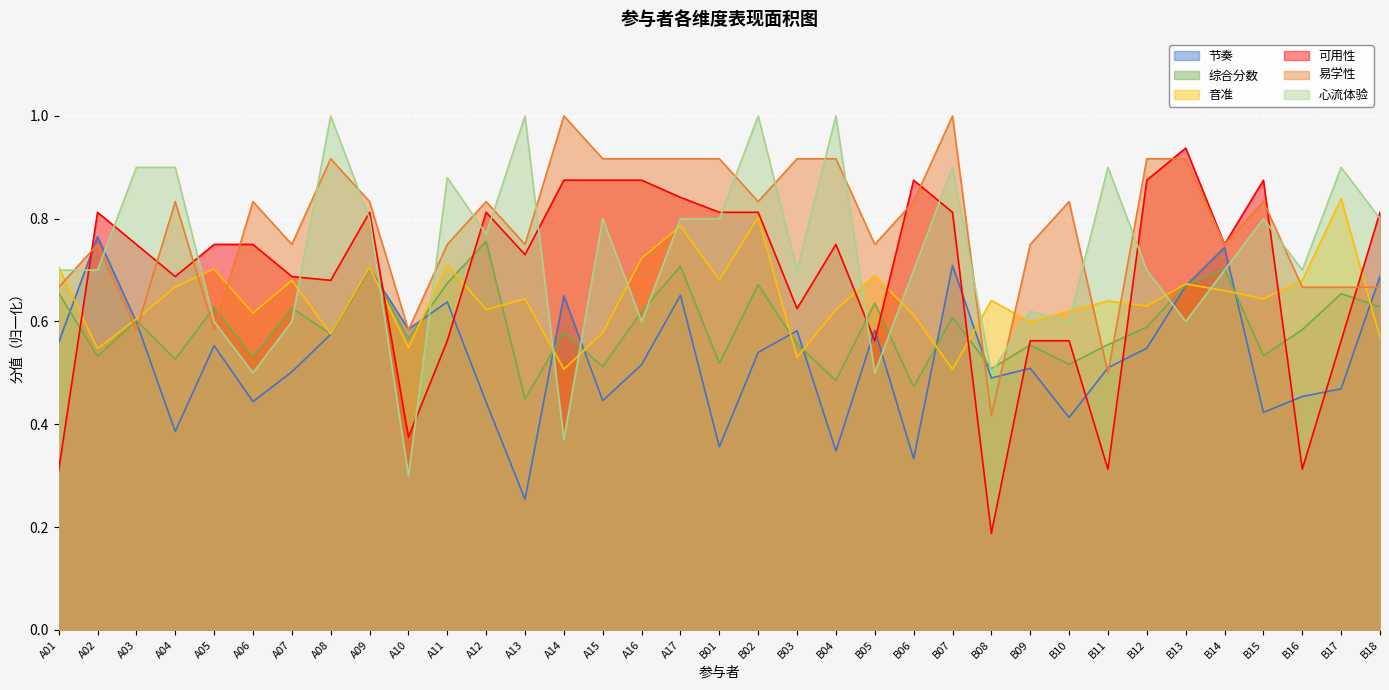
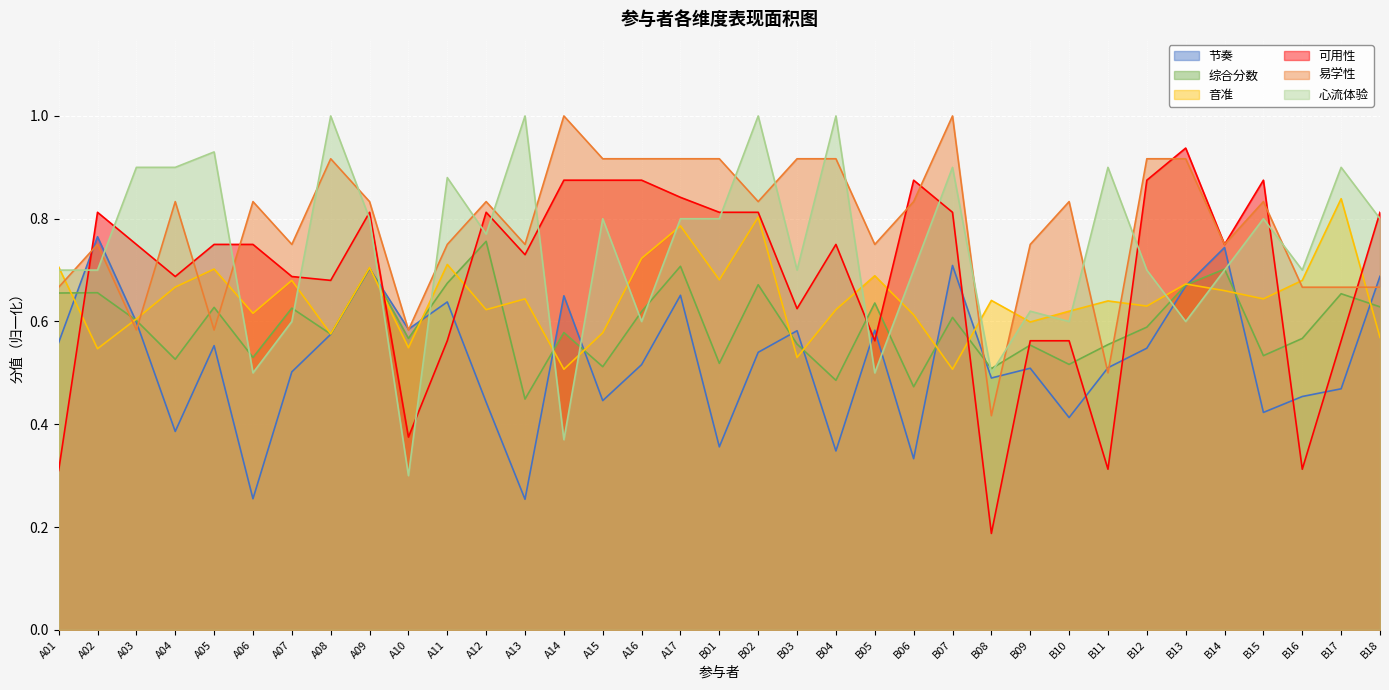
  {
    "节奏": {
      "A01": 0.56,
      "A02": 0.77,
      "A04": 0.39,
      "A05": 0.55,
-     "A06": 0.44,
+     "A06": 0.26,
      "A07": 0.50,
      "A11": 0.64,
      "A12": 0.44,
      "A13": 0.25,
      "A14": 0.65,
      "A15": 0.45,
      "A16": 0.52,
      "A17": 0.65,
      "B01": 0.36,
      "B02": 0.54,
      "B03": 0.58,
      "B04": 0.35,
      "B05": 0.58,
      "B06": 0.33,
      "B07": 0.71,
      "B08": 0.49,
      "B09": 0.51,
      "B10": 0.41,
      "B11": 0.51,
      "B12": 0.55,
      "B14": 0.74,
      "B15": 0.42,
      "B16": 0.45,
      "B17": 0.47,
      "B18": 0.69
    },
    "综合分数": {
      "A01": 0.66,
-     "A02": 0.53,
+     "A02": 0.66,
      "A04": 0.53,
      "A05": 0.63,
      "A06": 0.53,
      "A07": 0.63,
      "A10": 0.57,
      "A11": 0.67,
      "A12": 0.76,
      "A13": 0.45,
      "A14": 0.58,
      "A15": 0.51,
      "A16": 0.62,
      "A17": 0.71,
      "B01": 0.52,
      "B02": 0.67,
      "B03": 0.56,
      "B04": 0.49,
      "B05": 0.64,
      "B06": 0.47,
      "B07": 0.61,
      "B08": 0.51,
      "B09": 0.55,
      "B10": 0.52,
      "B11": 0.56,
      "B12": 0.59,
      "B15": 0.53,
-     "B16": 0.58,
+     "B16": 0.57,
      "B17": 0.65,
      "B18": 0.63
    },
    "可用性": {
      "A01": 0.31,
      "A02": 0.81,
      "A03": 0.75,
      "A04": 0.69,
      "A05": 0.75,
      "A06": 0.75,
      "A07": 0.69,
      "A08": 0.68,
      "A09": 0.81,
      "A10": 0.38,
      "A11": 0.56,
      "A12": 0.81,
      "A13": 0.73,
      "A14": 0.88,
      "A15": 0.88,
      "A16": 0.88,
      "A17": 0.84,
      "B01": 0.81,
      "B02": 0.81,
      "B03": 0.63,
      "B04": 0.75,
      "B05": 0.56,
      "B06": 0.88,
      "B07": 0.81,
      "B08": 0.19,
      "B09": 0.56,
      "B10": 0.56,
      "B11": 0.31,
      "B12": 0.88,
      "B13": 0.94,
      "B15": 0.88,
      "B16": 0.31,
      "B17": 0.56,
      "B18": 0.81
    },
    "心流体验": {
      "A01": 0.70,
      "A02": 0.70,
      "A03": 0.90,
      "A04": 0.90,
-     "A05": 0.60,
+     "A05": 0.93,
      "A06": 0.50,
      "A07": 0.60,
      "A08": 1.00,
      "A09": 0.80,
      "A10": 0.30,
      "A11": 0.88,
      "A12": 0.77,
      "A13": 1.00,
      "A14": 0.37,
      "A15": 0.80,
      "A16": 0.60,
      "A17": 0.80,
      "B01": 0.80,
      "B02": 1.00,
      "B03": 0.70,
      "B04": 1.00,
      "B05": 0.50,
      "B06": 0.70,
      "B07": 0.90,
      "B08": 0.50,
      "B09": 0.62,
      "B10": 0.60,
      "B11": 0.90,
      "B12": 0.70,
      "B13": 0.60,
      "B15": 0.80,
      "B16": 0.70,
      "B17": 0.90,
      "B18": 0.80
    }
  }
